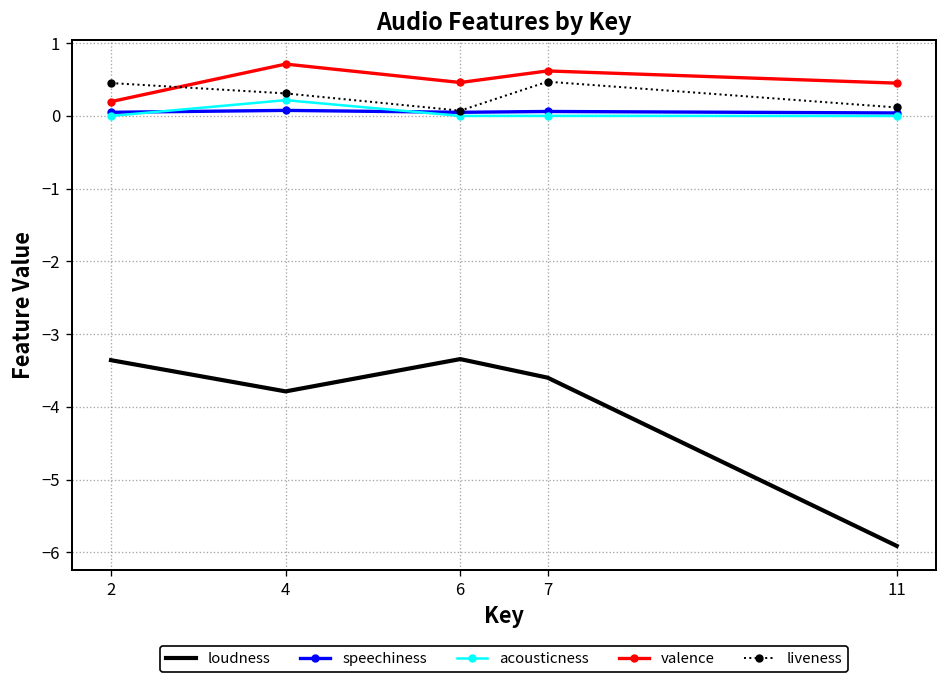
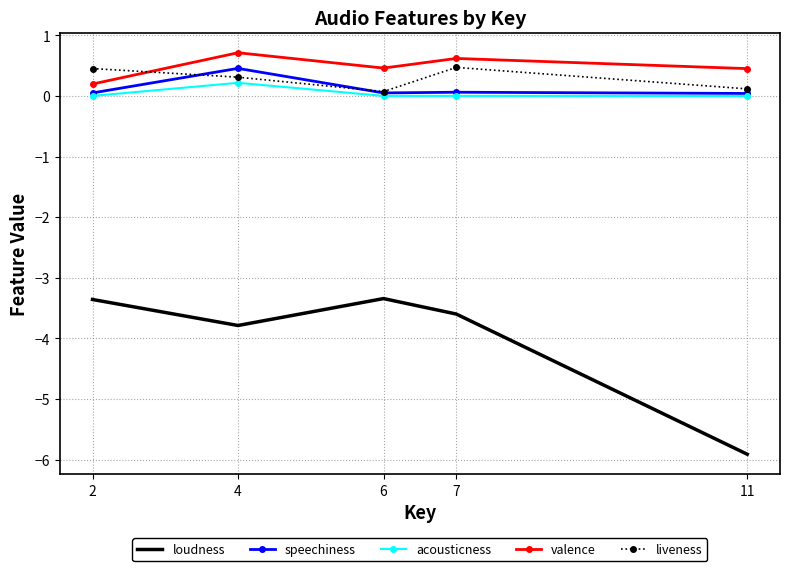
  {
    "speechiness": {
      "2": 0.1,
-     "4": 0.1,
+     "4": 0.5,
      "7": 0.1
    },
    "acousticness": {
      "2": 0.0,
      "4": 0.2,
      "6": 0.0,
      "7": 0.0
    },
    "valence": {
      "2": 0.2,
      "4": 0.7,
      "6": 0.5,
      "7": 0.6,
      "11": 0.5
    }
  }
